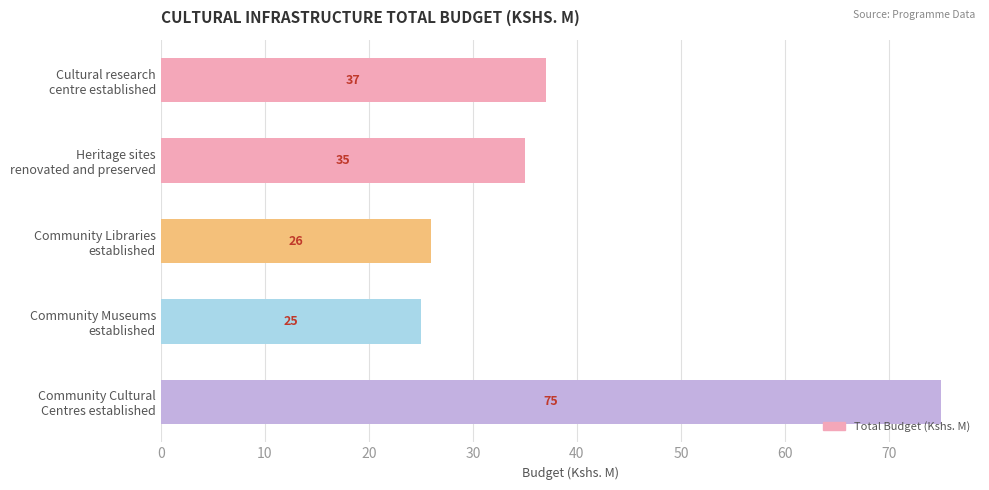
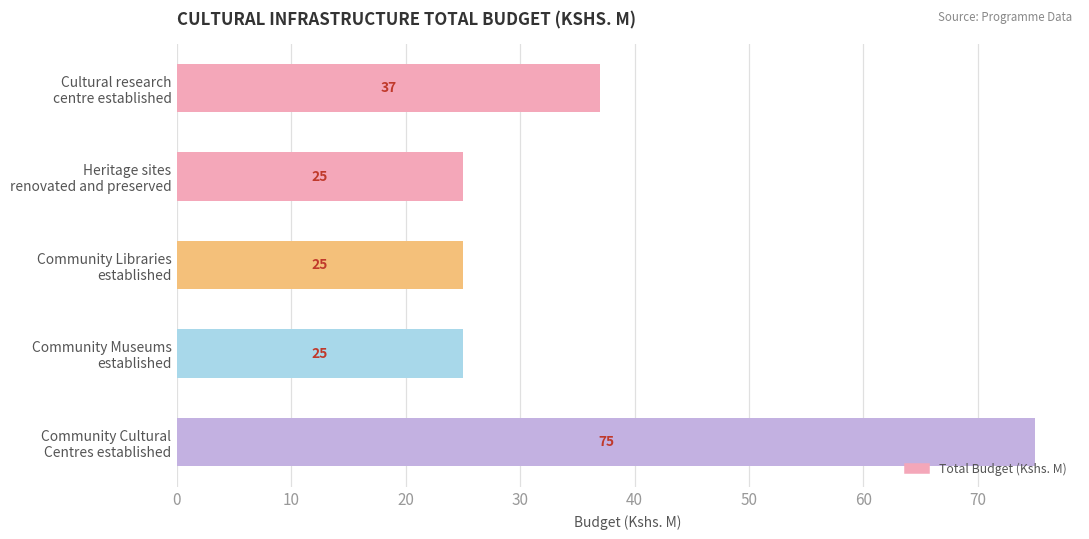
  {
    "Cultural research centre established": 37,
-   "Heritage sites renovated and preserved": 35,
-   "Community Libraries established": 26,
+   "Heritage sites renovated and preserved": 25,
+   "Community Libraries established": 25,
    "Community Museums established": 25,
    "Community Cultural Centres established": 75
  }
